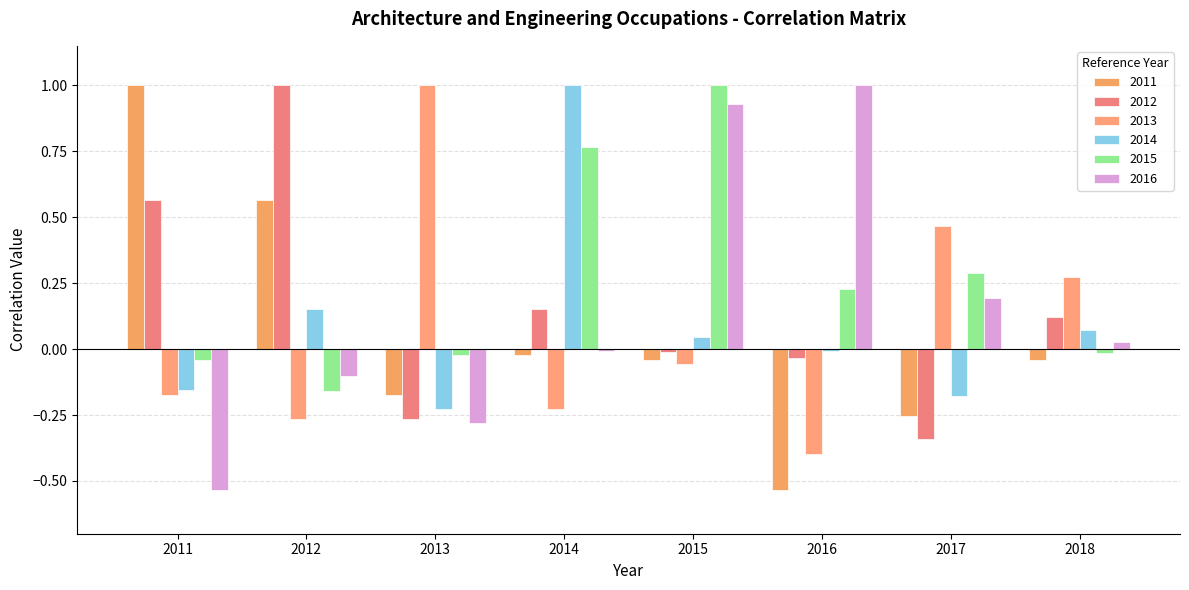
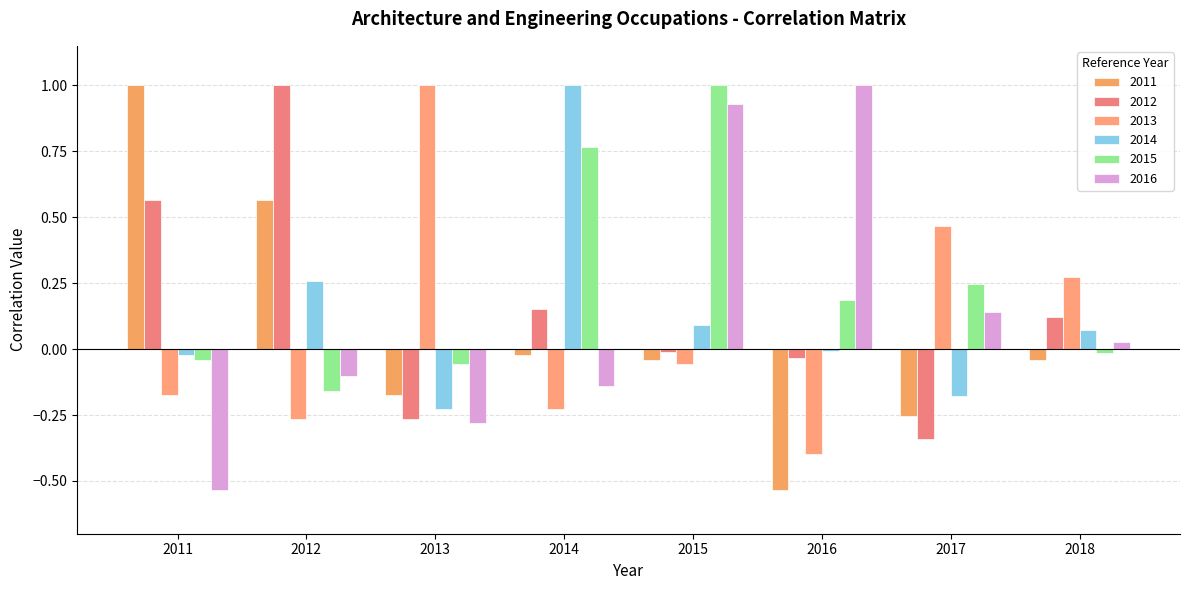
  {
    "2014": {
-     "2011": -0.16,
-     "2012": 0.15,
+     "2011": -0.02,
+     "2012": 0.26,
      "2013": -0.23,
      "2014": 1.00,
-     "2015": 0.05,
+     "2015": 0.09,
      "2017": -0.18,
      "2018": 0.07
    },
    "2015": {
      "2011": -0.04,
      "2012": -0.16,
-     "2013": -0.02,
+     "2013": -0.06,
      "2014": 0.77,
      "2015": 1.00,
-     "2016": 0.23,
-     "2017": 0.29,
+     "2016": 0.19,
+     "2017": 0.25,
      "2018": -0.02
    },
    "2016": {
      "2011": -0.53,
      "2012": -0.10,
      "2013": -0.28,
-     "2014": -0.01,
+     "2014": -0.14,
      "2015": 0.93,
      "2016": 1.00,
-     "2017": 0.19,
+     "2017": 0.14,
      "2018": 0.03
    }
  }
